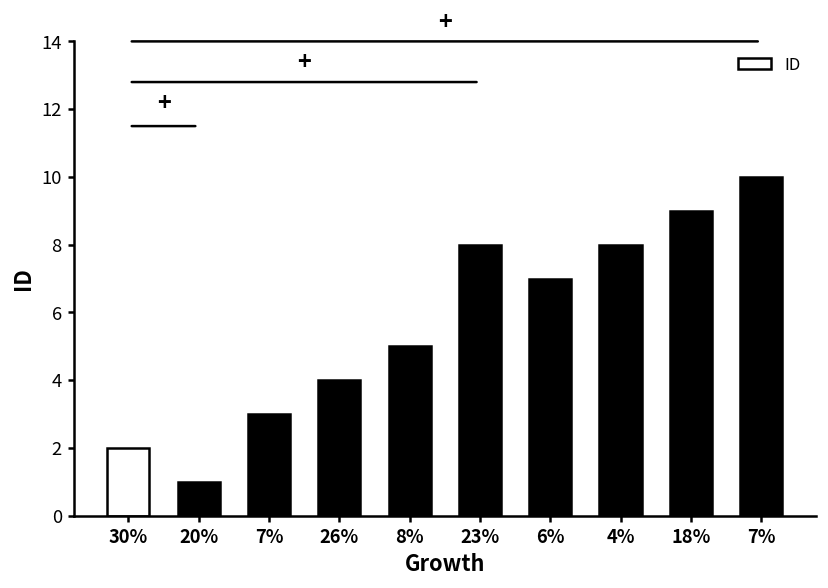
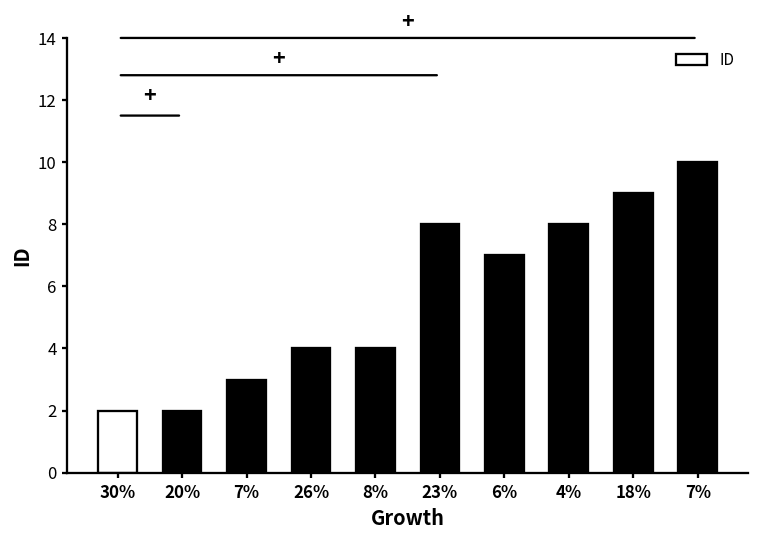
  {
    "30%": 2,
-   "20%": 1,
+   "20%": 2,
    "26%": 4,
-   "8%": 5,
+   "8%": 4,
    "23%": 8,
    "6%": 7,
    "4%": 8,
    "18%": 9
  }
